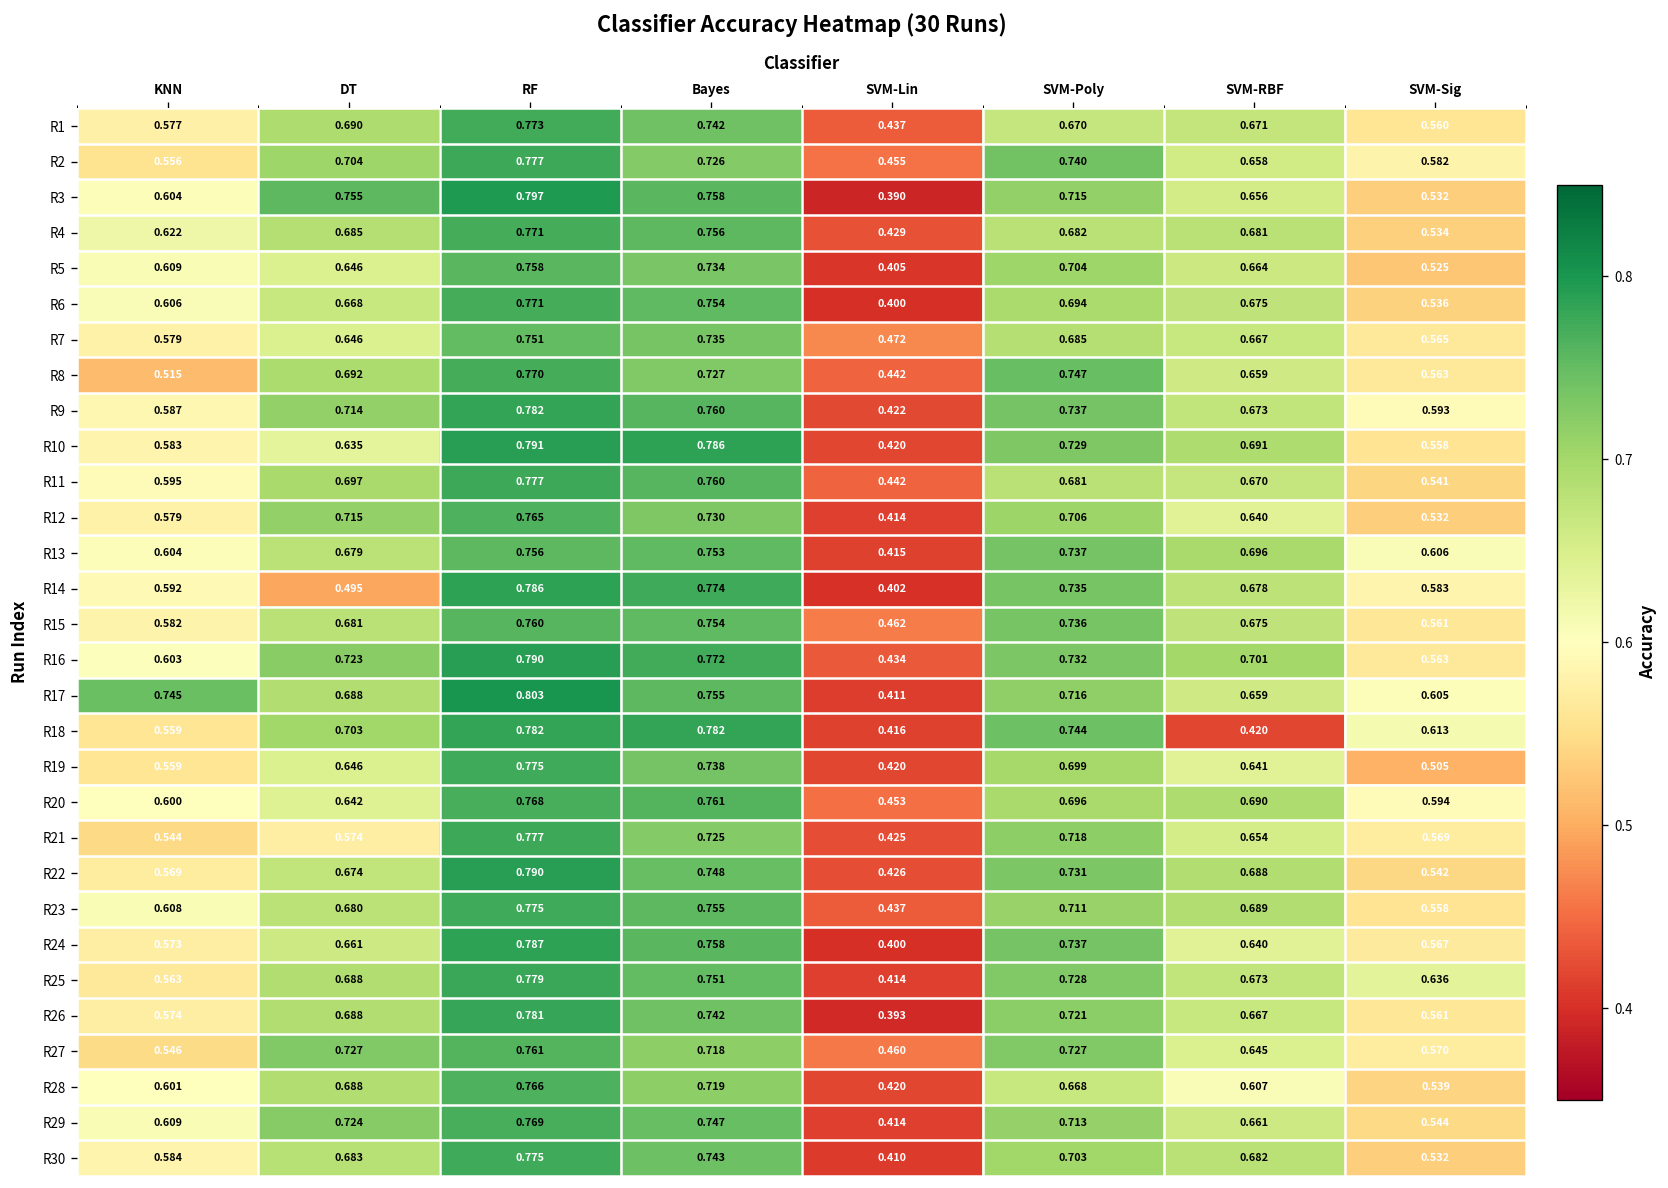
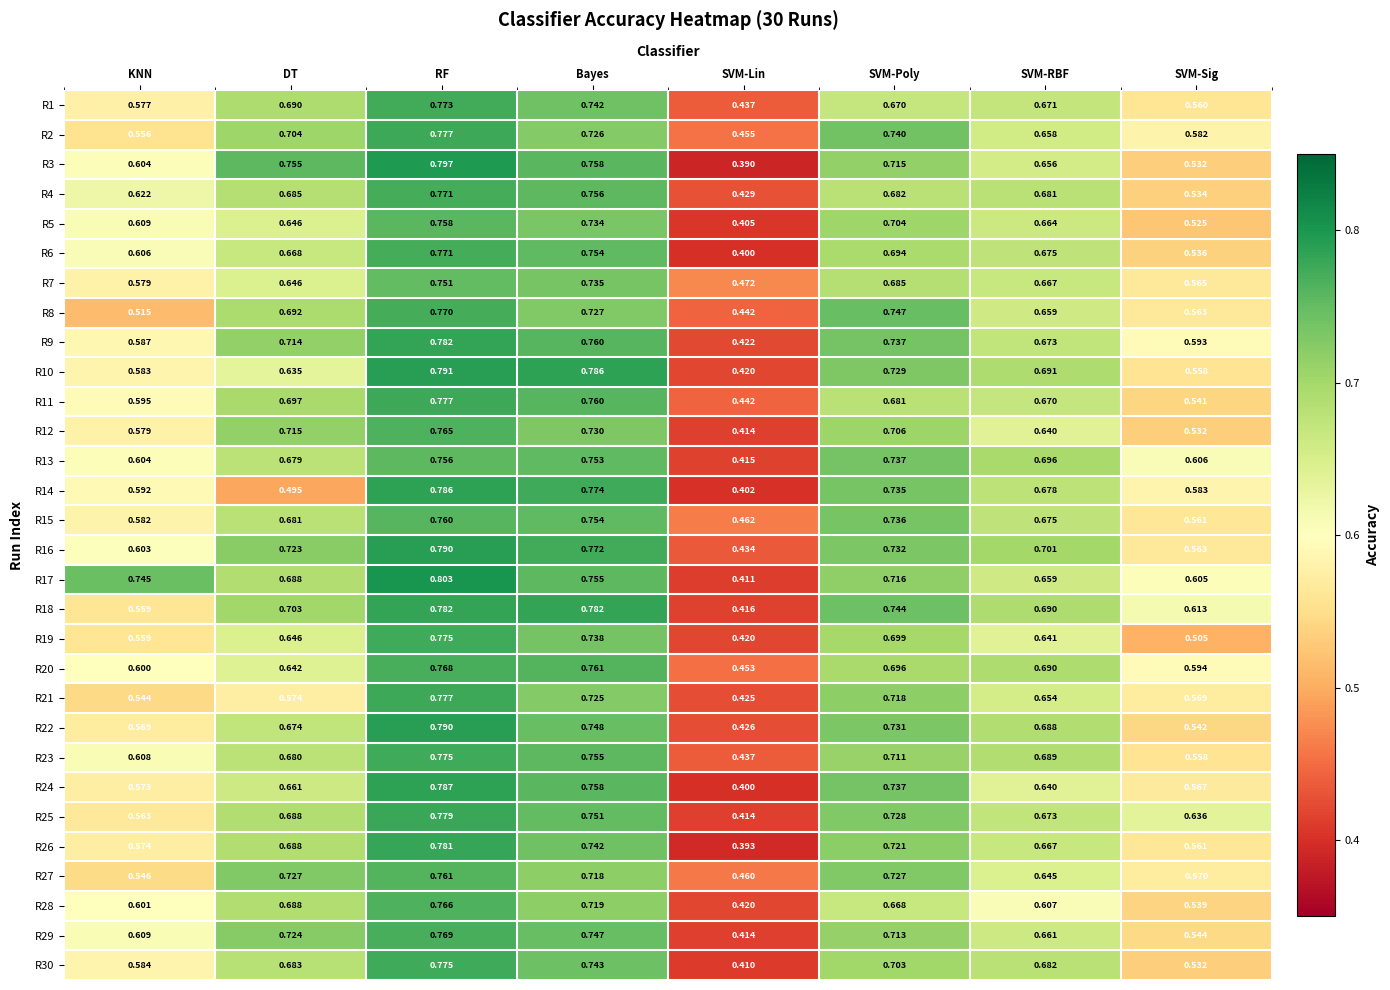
  {
    "R18": {
      "KNN": 0.559,
      "DT": 0.703,
      "RF": 0.782,
      "Bayes": 0.782,
      "SVM-Lin": 0.416,
      "SVM-Poly": 0.744,
-     "SVM-RBF": 0.420,
+     "SVM-RBF": 0.690,
      "SVM-Sig": 0.613
    }
  }
